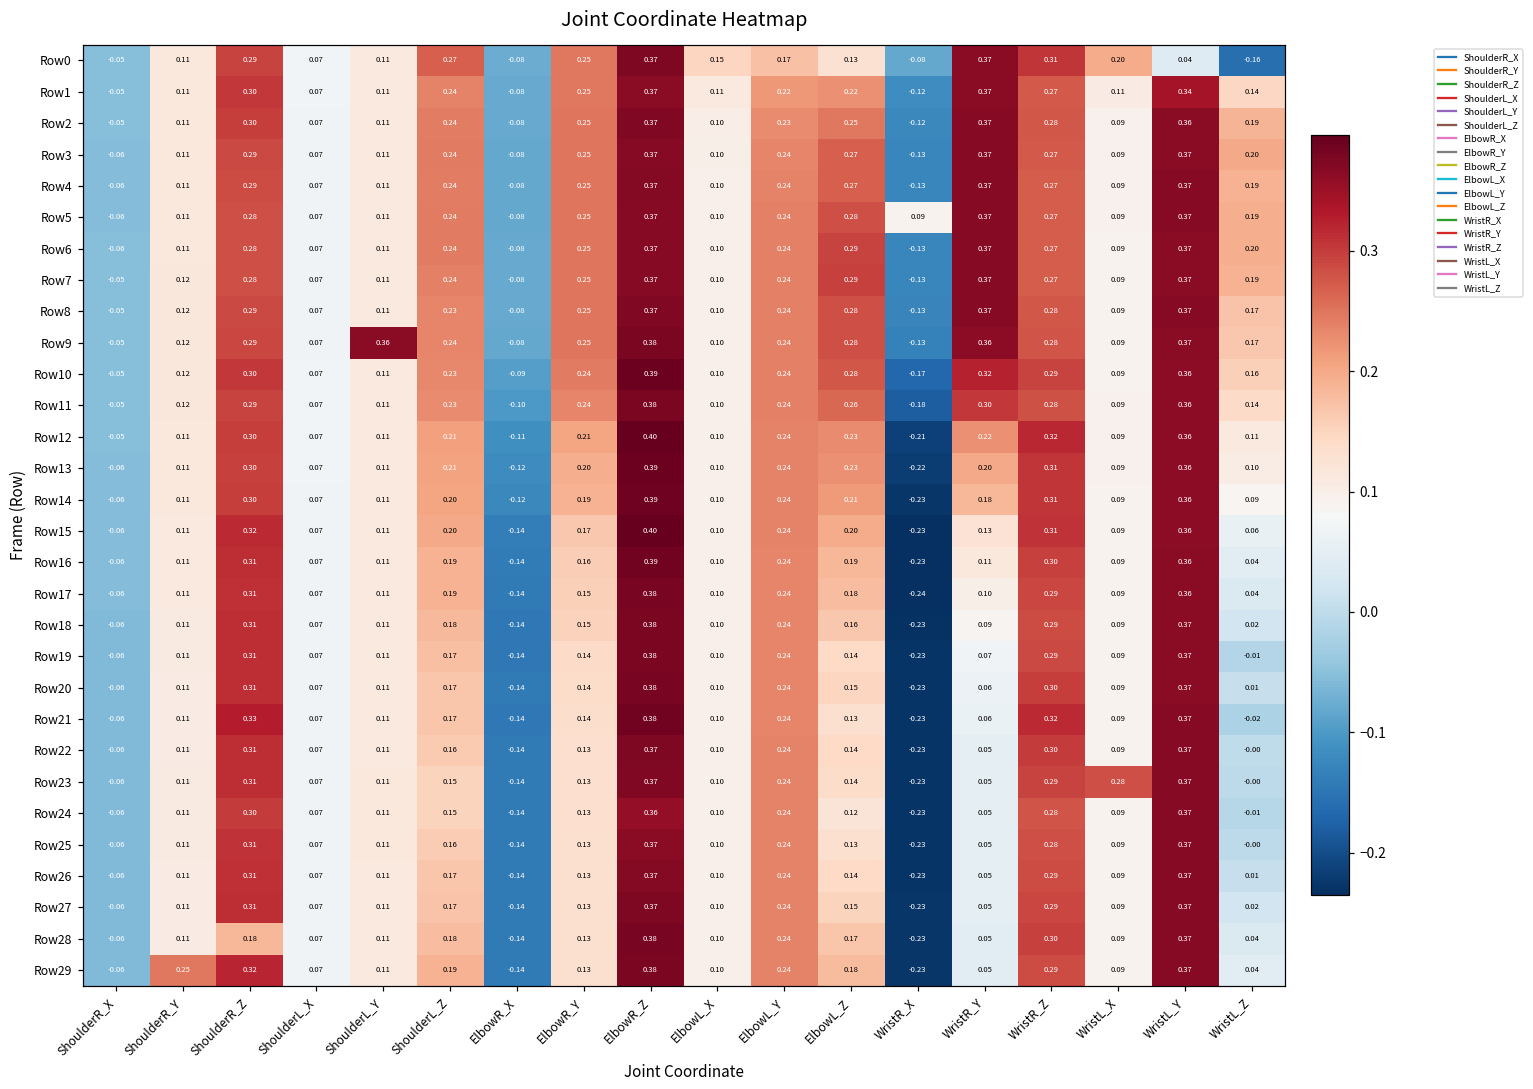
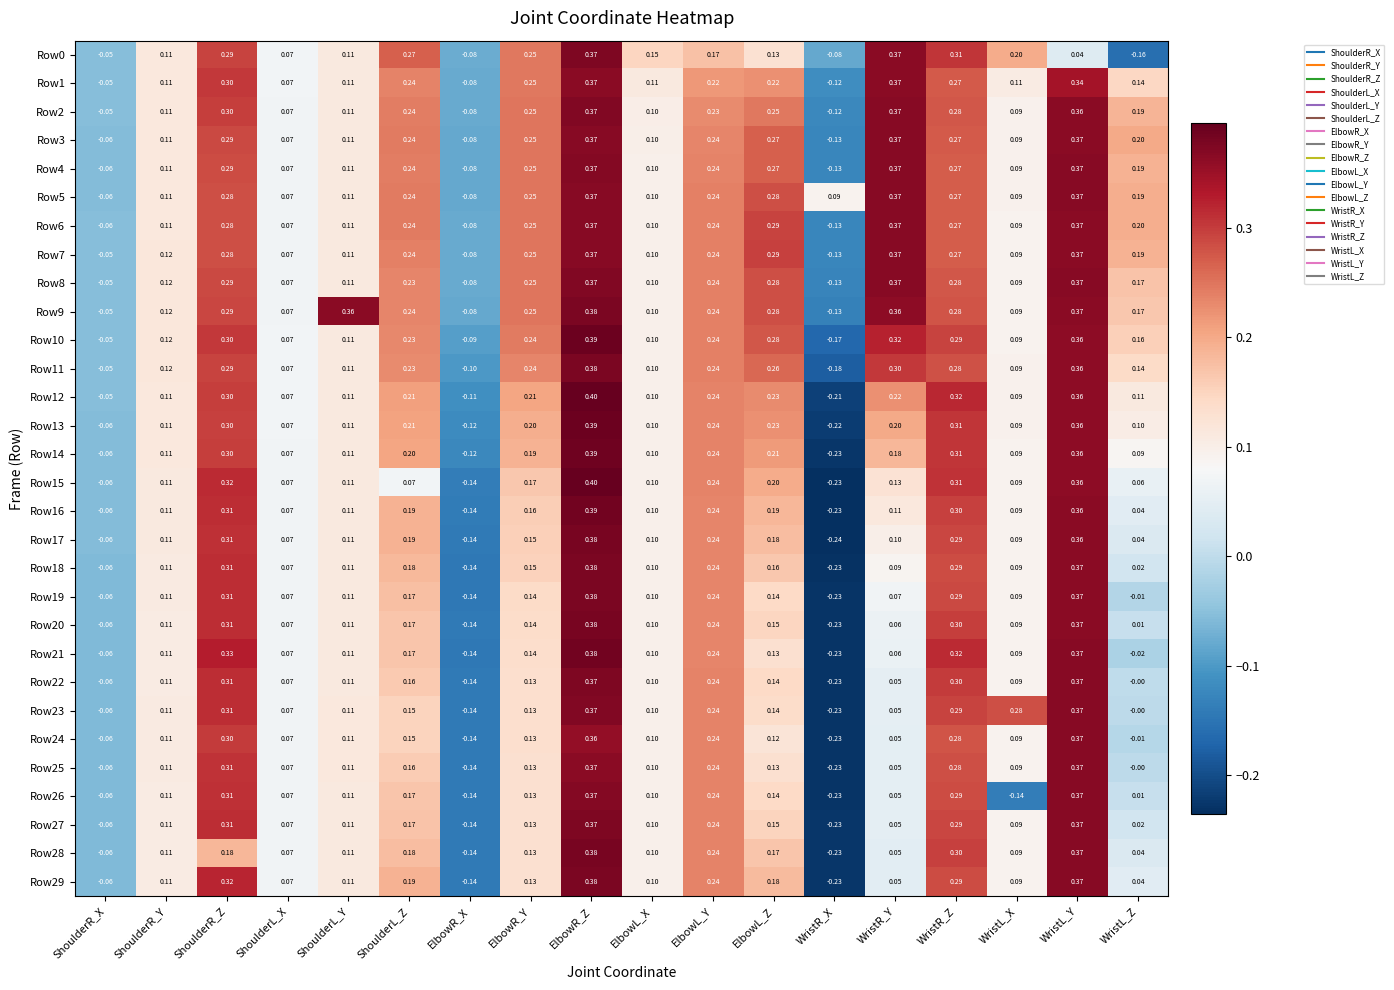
  {
    "Row15": {
      "ShoulderR_X": -0.06,
      "ShoulderR_Y": 0.11,
      "ShoulderR_Z": 0.32,
      "ShoulderL_X": 0.07,
      "ShoulderL_Y": 0.11,
-     "ShoulderL_Z": 0.20,
+     "ShoulderL_Z": 0.07,
      "ElbowR_X": -0.14,
      "ElbowR_Y": 0.17,
      "ElbowR_Z": 0.40,
      "ElbowL_X": 0.10,
      "ElbowL_Y": 0.24,
      "ElbowL_Z": 0.20,
      "WristR_X": -0.23,
      "WristR_Y": 0.13,
      "WristR_Z": 0.31,
      "WristL_X": 0.09,
      "WristL_Y": 0.36,
      "WristL_Z": 0.06
    },
    "Row26": {
      "ShoulderR_X": -0.06,
      "ShoulderR_Y": 0.11,
      "ShoulderR_Z": 0.31,
      "ShoulderL_X": 0.07,
      "ShoulderL_Y": 0.11,
      "ShoulderL_Z": 0.17,
      "ElbowR_X": -0.14,
      "ElbowR_Y": 0.13,
      "ElbowR_Z": 0.37,
      "ElbowL_X": 0.10,
      "ElbowL_Y": 0.24,
      "ElbowL_Z": 0.14,
      "WristR_X": -0.23,
      "WristR_Y": 0.05,
      "WristR_Z": 0.29,
-     "WristL_X": 0.09,
+     "WristL_X": -0.14,
      "WristL_Y": 0.37,
      "WristL_Z": 0.01
    },
    "Row29": {
      "ShoulderR_X": -0.06,
-     "ShoulderR_Y": 0.25,
+     "ShoulderR_Y": 0.11,
      "ShoulderR_Z": 0.32,
      "ShoulderL_X": 0.07,
      "ShoulderL_Y": 0.11,
      "ShoulderL_Z": 0.19,
      "ElbowR_X": -0.14,
      "ElbowR_Y": 0.13,
      "ElbowR_Z": 0.38,
      "ElbowL_X": 0.10,
      "ElbowL_Y": 0.24,
      "ElbowL_Z": 0.18,
      "WristR_X": -0.23,
      "WristR_Y": 0.05,
      "WristR_Z": 0.29,
      "WristL_X": 0.09,
      "WristL_Y": 0.37,
      "WristL_Z": 0.04
    }
  }
